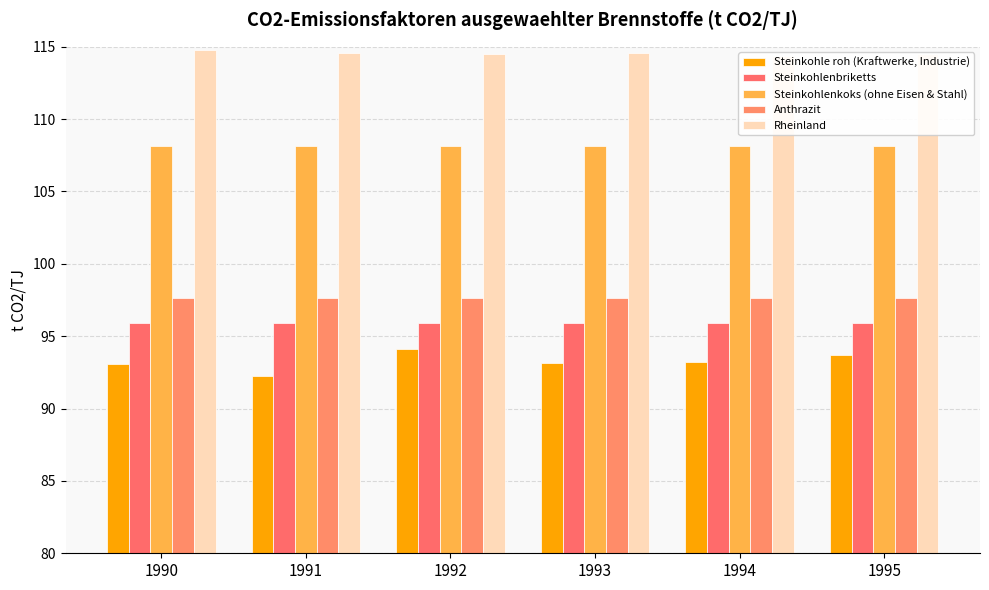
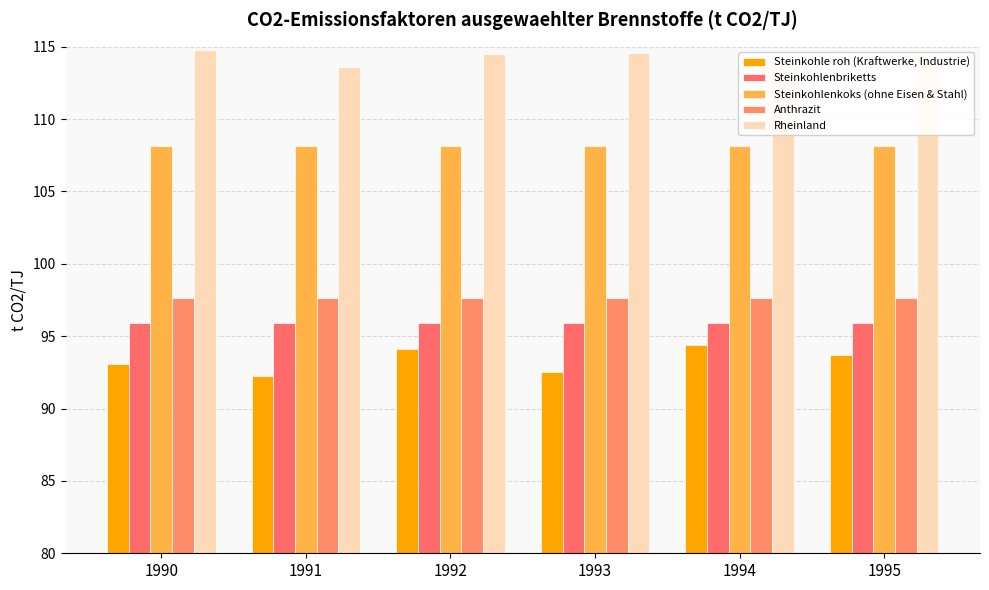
  {
    "Steinkohle roh (Kraftwerke, Industrie)": {
      "1990": 93.1,
      "1991": 92.2,
      "1992": 94.1,
-     "1993": 93.2,
-     "1994": 93.2,
+     "1993": 92.6,
+     "1994": 94.4,
      "1995": 93.7
    },
    "Rheinland": {
      "1990": 114.8,
-     "1991": 114.5,
+     "1991": 113.6,
      "1992": 114.5,
      "1993": 114.6
    }
  }
